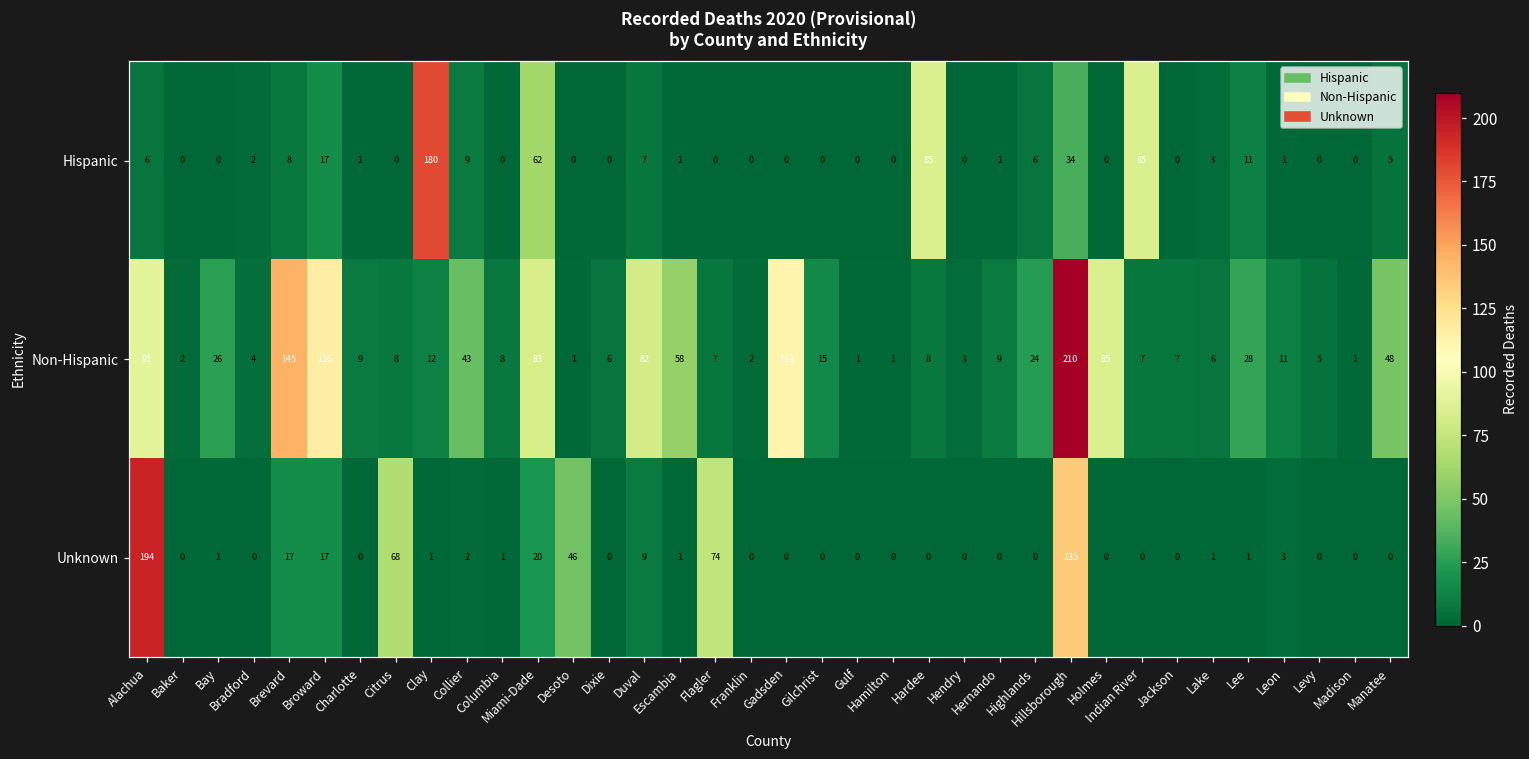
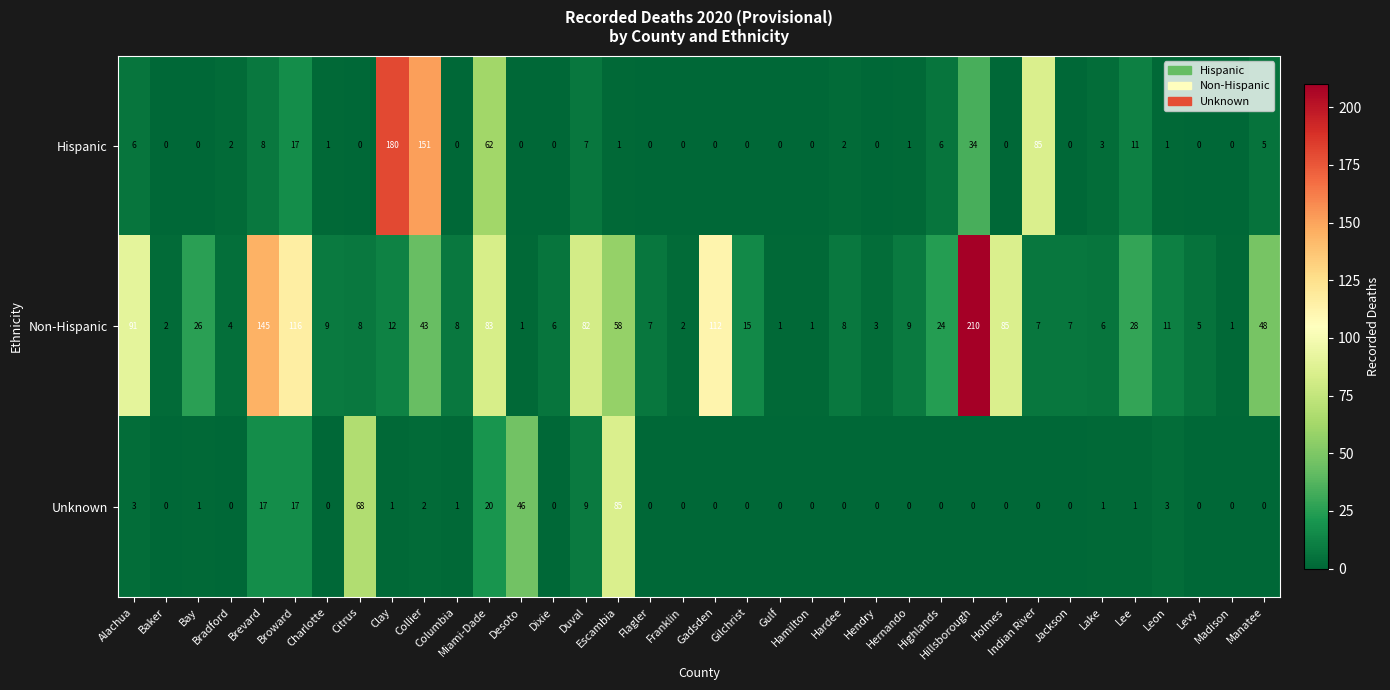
  {
    "Hispanic": {
      "Alachua": 6,
      "Baker": 0,
      "Bay": 0,
      "Bradford": 2,
      "Brevard": 8,
      "Broward": 17,
      "Charlotte": 1,
      "Citrus": 0,
      "Clay": 180,
-     "Collier": 9,
+     "Collier": 151,
      "Columbia": 0,
      "Miami-Dade": 62,
      "Desoto": 0,
      "Dixie": 0,
      "Duval": 7,
      "Escambia": 1,
      "Flagler": 0,
      "Franklin": 0,
      "Gadsden": 0,
      "Gilchrist": 0,
      "Gulf": 0,
      "Hamilton": 0,
-     "Hardee": 85,
+     "Hardee": 2,
      "Hendry": 0,
      "Hernando": 1,
      "Highlands": 6,
      "Hillsborough": 34,
      "Holmes": 0,
      "Indian River": 85,
      "Jackson": 0,
      "Lake": 3,
      "Lee": 11,
      "Leon": 1,
      "Levy": 0,
      "Madison": 0,
      "Manatee": 5
    },
    "Non-Hispanic": {
      "Alachua": 91,
      "Baker": 2,
      "Bay": 26,
      "Bradford": 4,
      "Brevard": 145,
      "Broward": 116,
      "Charlotte": 9,
      "Citrus": 8,
      "Clay": 12,
      "Collier": 43,
      "Columbia": 8,
      "Miami-Dade": 83,
      "Desoto": 1,
      "Dixie": 6,
      "Duval": 82,
      "Escambia": 58,
      "Flagler": 7,
      "Franklin": 2,
      "Gadsden": 112,
      "Gilchrist": 15,
      "Gulf": 1,
      "Hamilton": 1,
      "Hardee": 8,
      "Hendry": 3,
      "Hernando": 9,
      "Highlands": 24,
      "Hillsborough": 210,
      "Holmes": 85,
      "Indian River": 7,
      "Jackson": 7,
      "Lake": 6,
      "Lee": 28,
      "Leon": 11,
      "Levy": 5,
      "Madison": 1,
      "Manatee": 48
    },
    "Unknown": {
-     "Alachua": 194,
+     "Alachua": 3,
      "Baker": 0,
      "Bay": 1,
      "Bradford": 0,
      "Brevard": 17,
      "Broward": 17,
      "Charlotte": 0,
      "Citrus": 68,
      "Clay": 1,
      "Collier": 2,
      "Columbia": 1,
      "Miami-Dade": 20,
      "Desoto": 46,
      "Dixie": 0,
      "Duval": 9,
-     "Escambia": 1,
-     "Flagler": 74,
+     "Escambia": 85,
+     "Flagler": 0,
      "Franklin": 0,
      "Gadsden": 0,
      "Gilchrist": 0,
      "Gulf": 0,
      "Hamilton": 0,
      "Hardee": 0,
      "Hendry": 0,
      "Hernando": 0,
      "Highlands": 0,
-     "Hillsborough": 135,
+     "Hillsborough": 0,
      "Holmes": 0,
      "Indian River": 0,
      "Jackson": 0,
      "Lake": 1,
      "Lee": 1,
      "Leon": 3,
      "Levy": 0,
      "Madison": 0,
      "Manatee": 0
    }
  }
